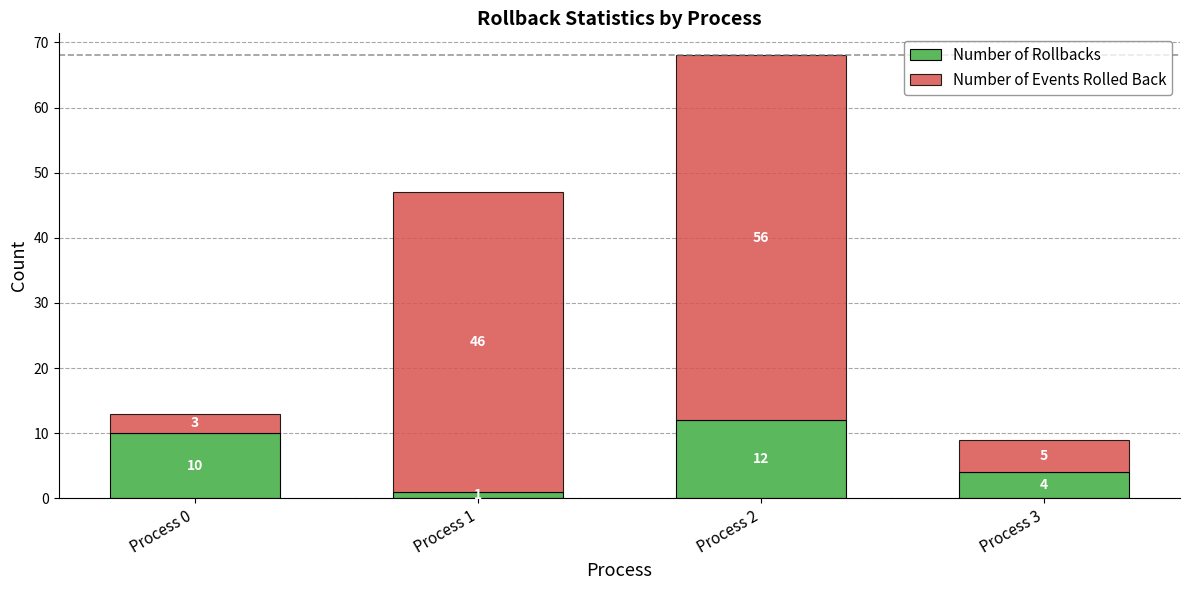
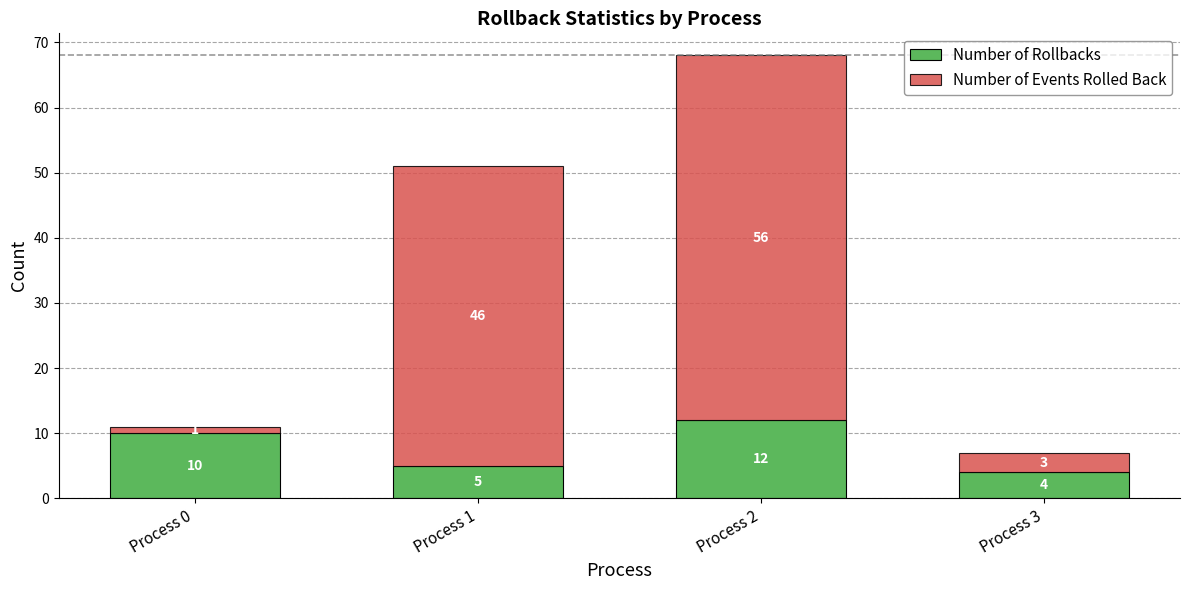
  {
    "Number of Rollbacks": {
      "Process 0": 10,
-     "Process 1": 1,
+     "Process 1": 5,
      "Process 2": 12,
      "Process 3": 4
    },
    "Number of Events Rolled Back": {
-     "Process 0": 3,
+     "Process 0": 1,
      "Process 1": 46,
      "Process 2": 56,
-     "Process 3": 5
+     "Process 3": 3
    }
  }
